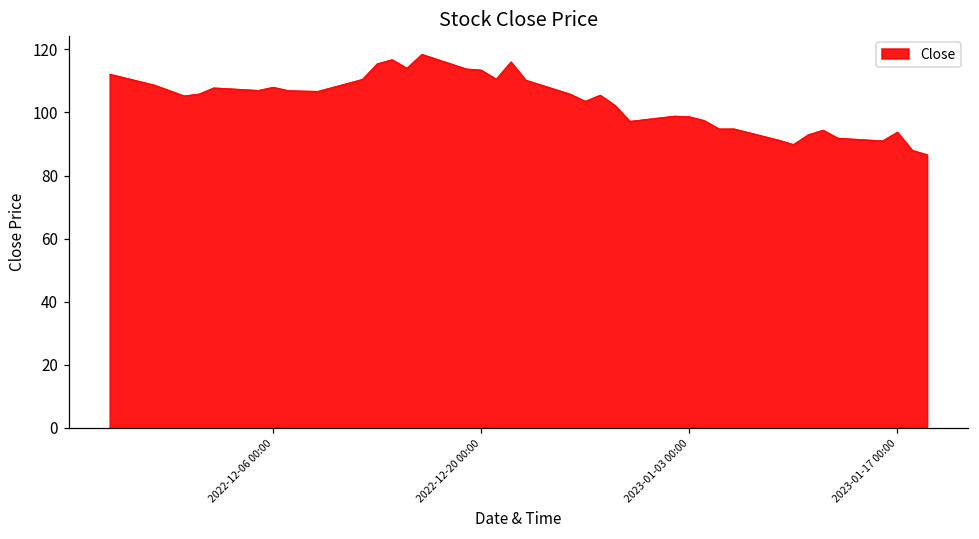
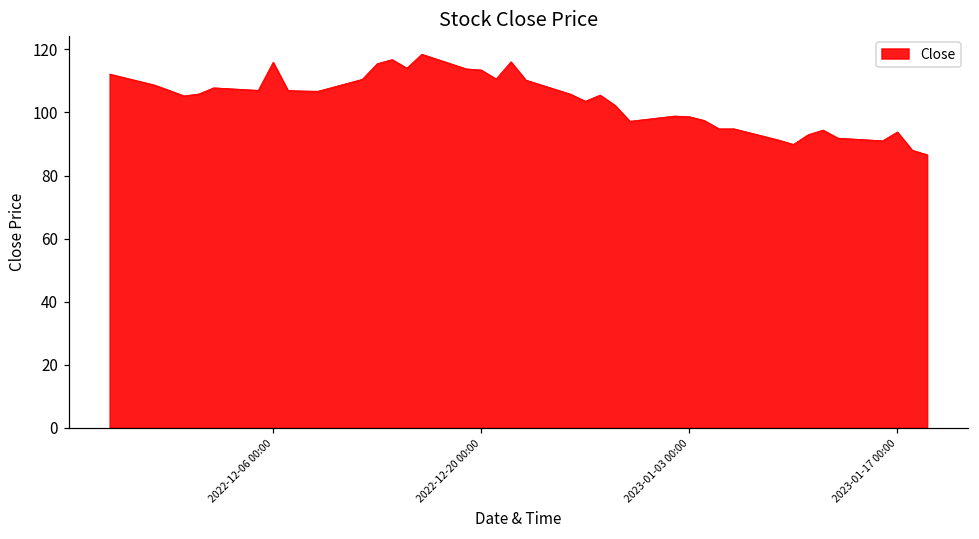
  {
-   "2022-12-06 00:00": 108,
+   "2022-12-06 00:00": 116,
    "2022-12-20 00:00": 113,
    "2023-01-03 00:00": 99,
    "2023-01-17 00:00": 94
  }
